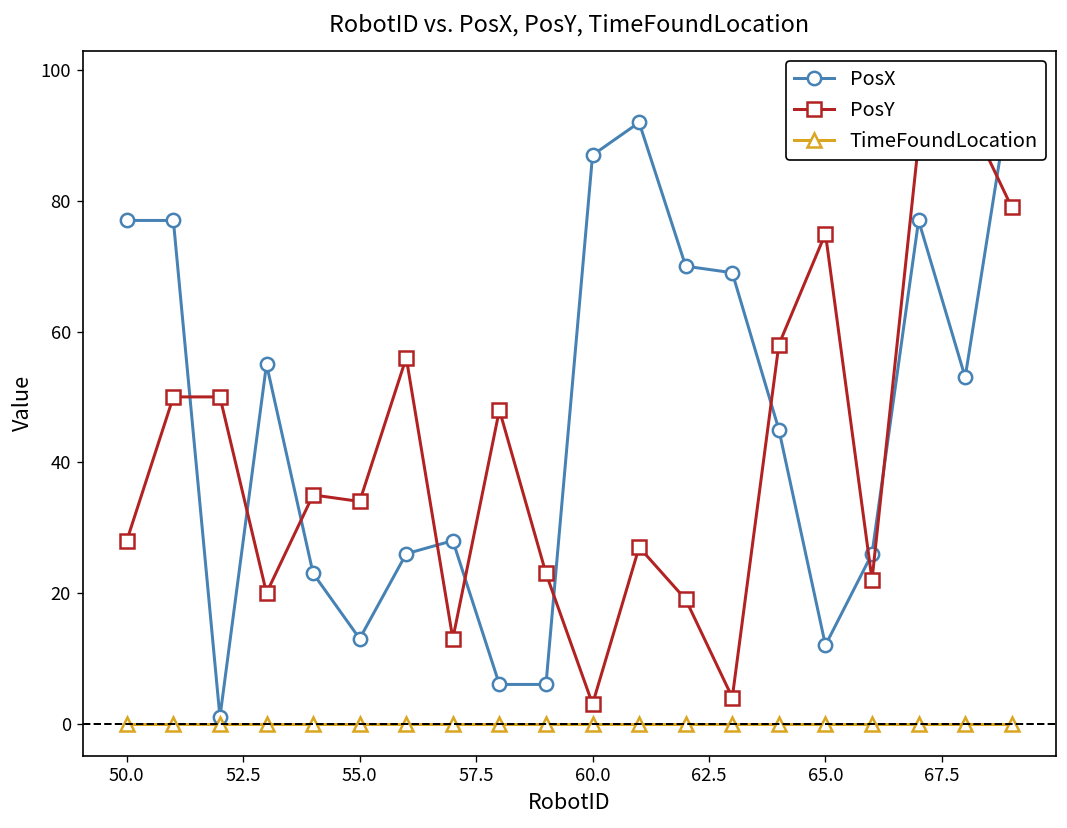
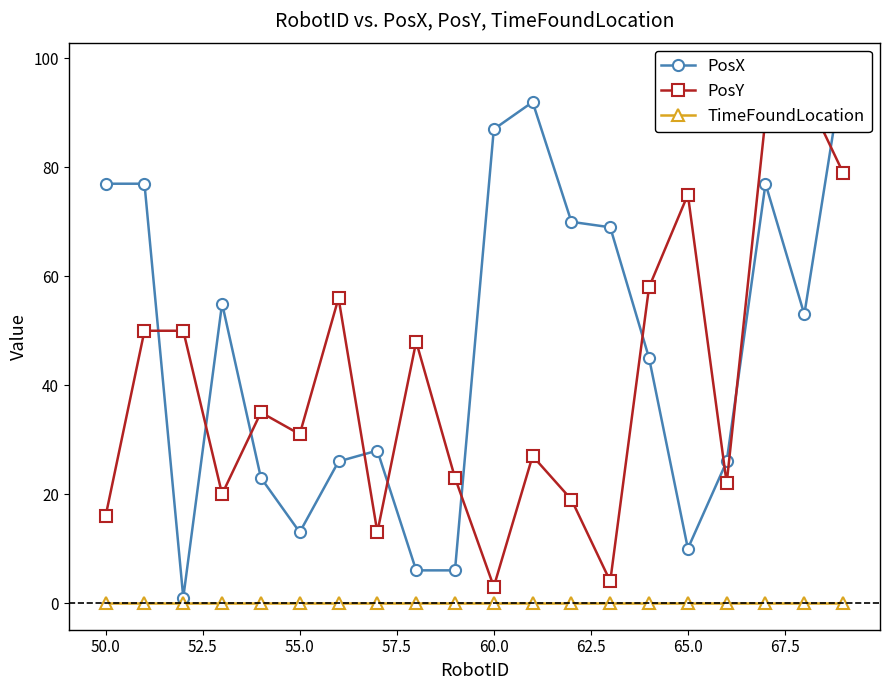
  {
    "PosX": {
      "50.0": 77,
      "55.0": 13,
      "60.0": 87,
-     "65.0": 12
+     "65.0": 10
    },
    "PosY": {
-     "50.0": 28,
-     "55.0": 34,
+     "50.0": 16,
+     "55.0": 31,
      "60.0": 3,
      "65.0": 75
    },
    "TimeFoundLocation": {
      "50.0": 0,
      "55.0": 0,
      "60.0": 0,
      "65.0": 0
    }
  }
